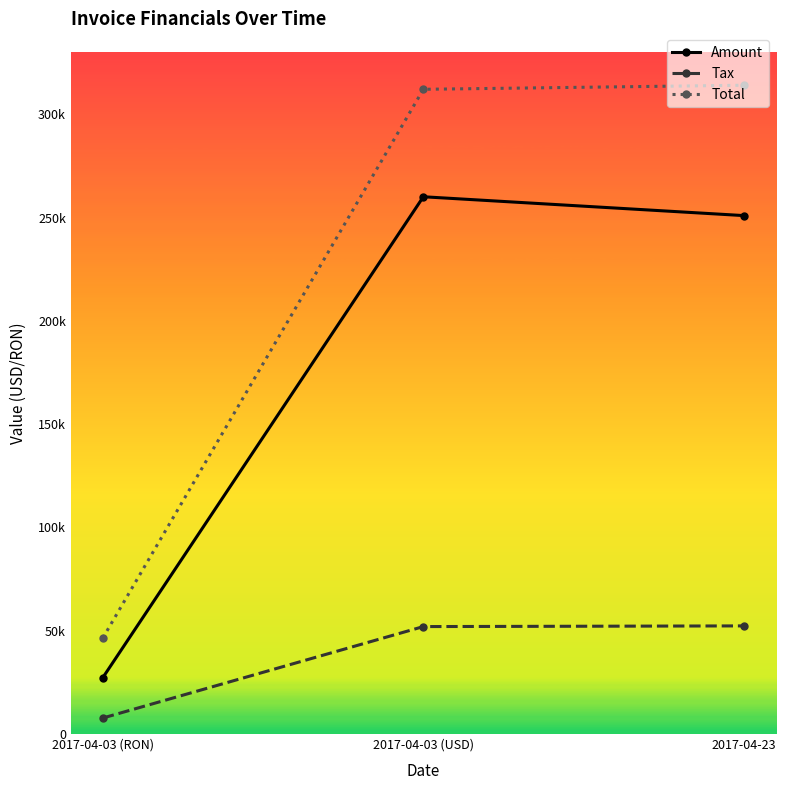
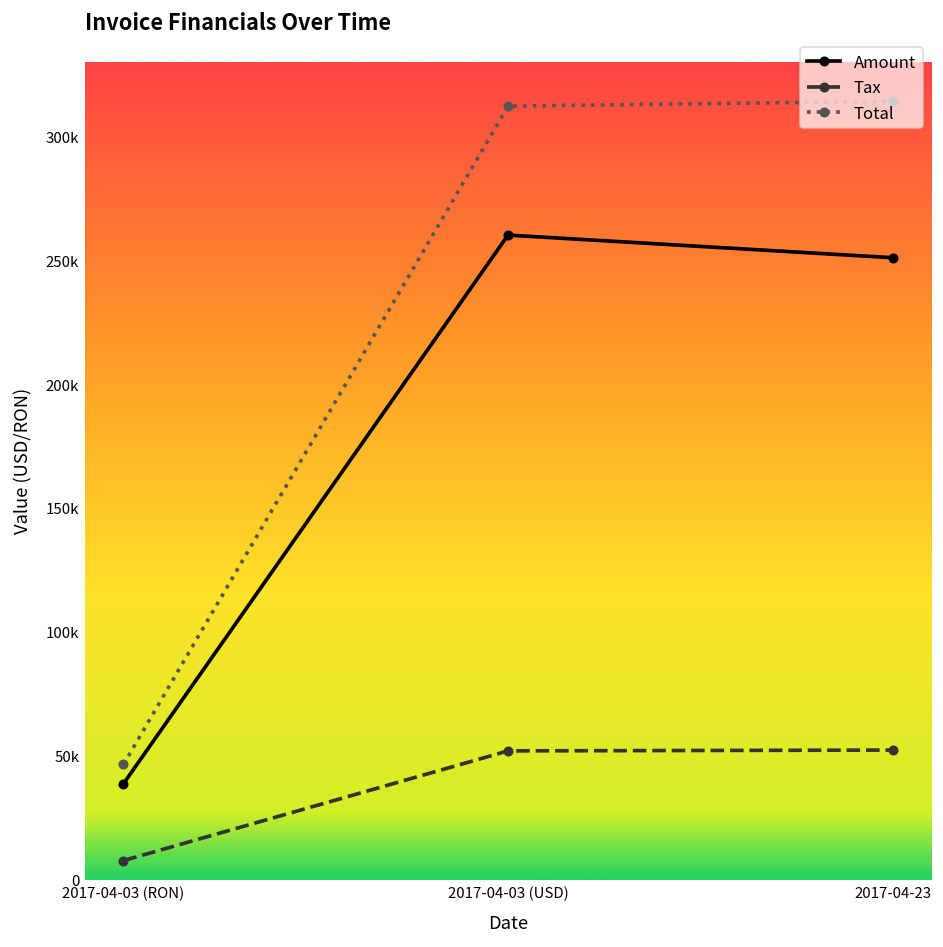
  {
    "Amount": {
-     "2017-04-03 (RON)": 27000,
+     "2017-04-03 (RON)": 39000,
      "2017-04-03 (USD)": 260000,
      "2017-04-23": 251000
    }
  }
